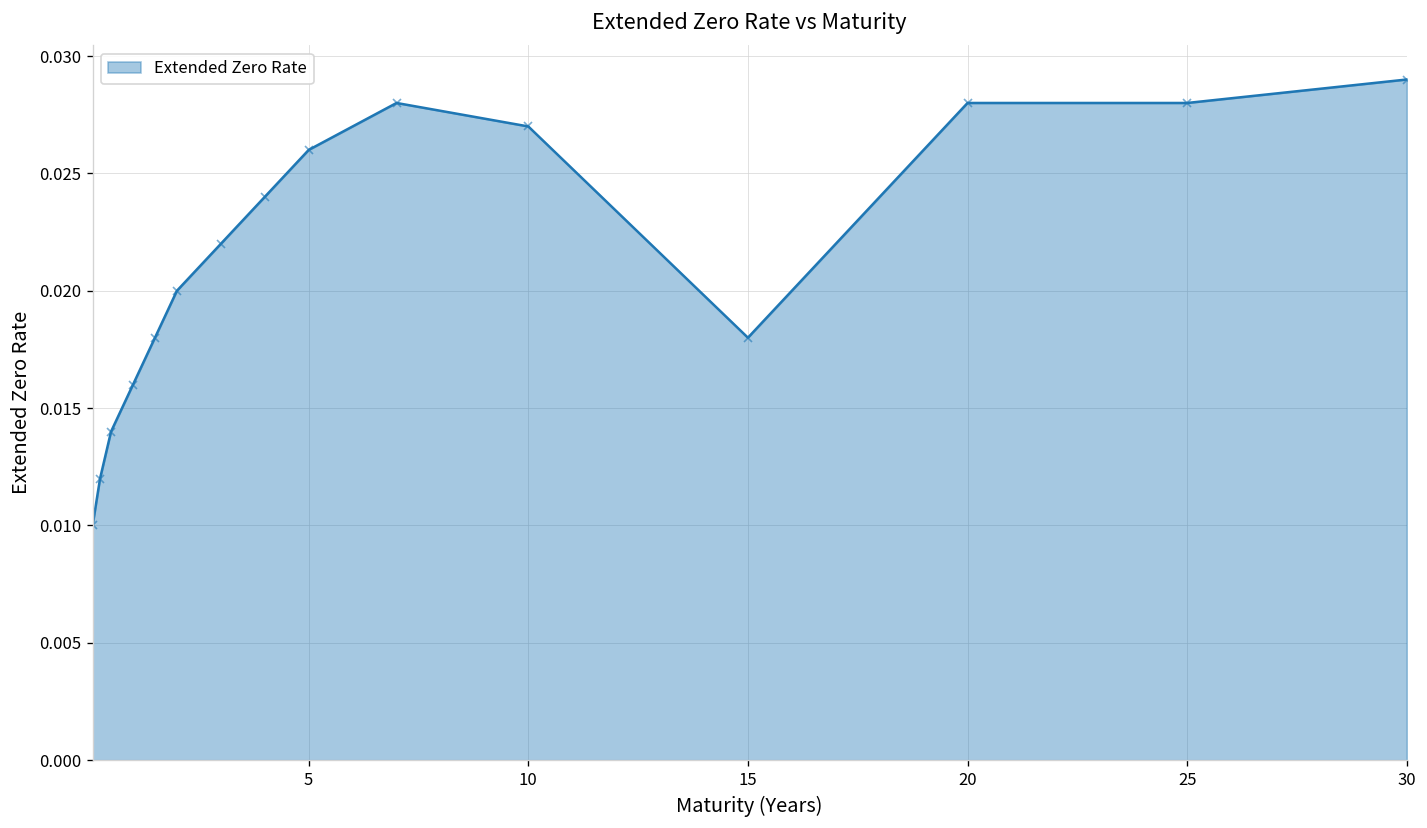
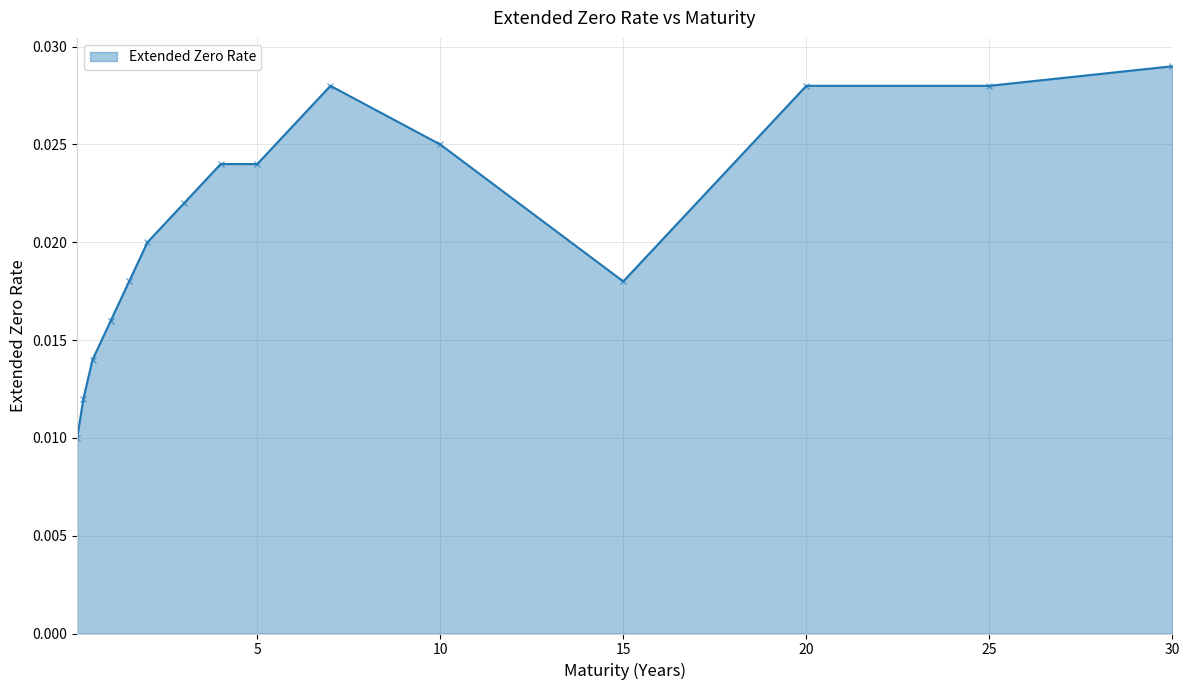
  {
-   "5": 0.026,
-   "10": 0.027,
+   "5": 0.024,
+   "10": 0.025,
    "15": 0.018,
    "20": 0.028,
    "25": 0.028,
    "30": 0.029
  }
